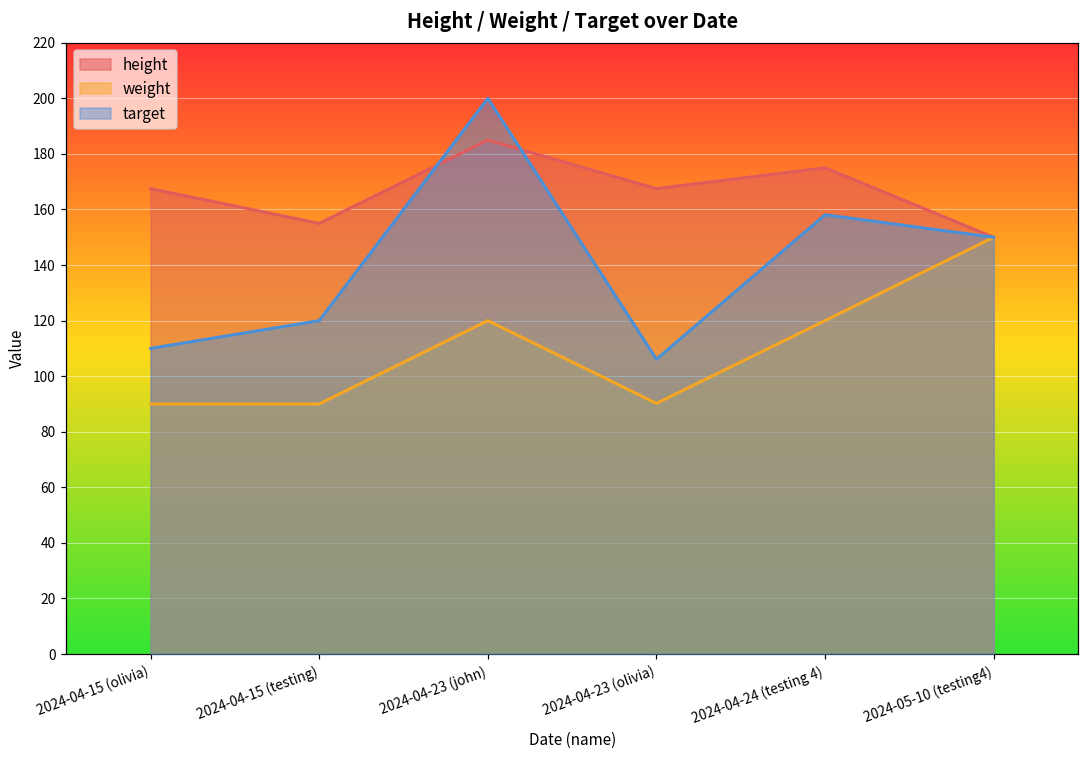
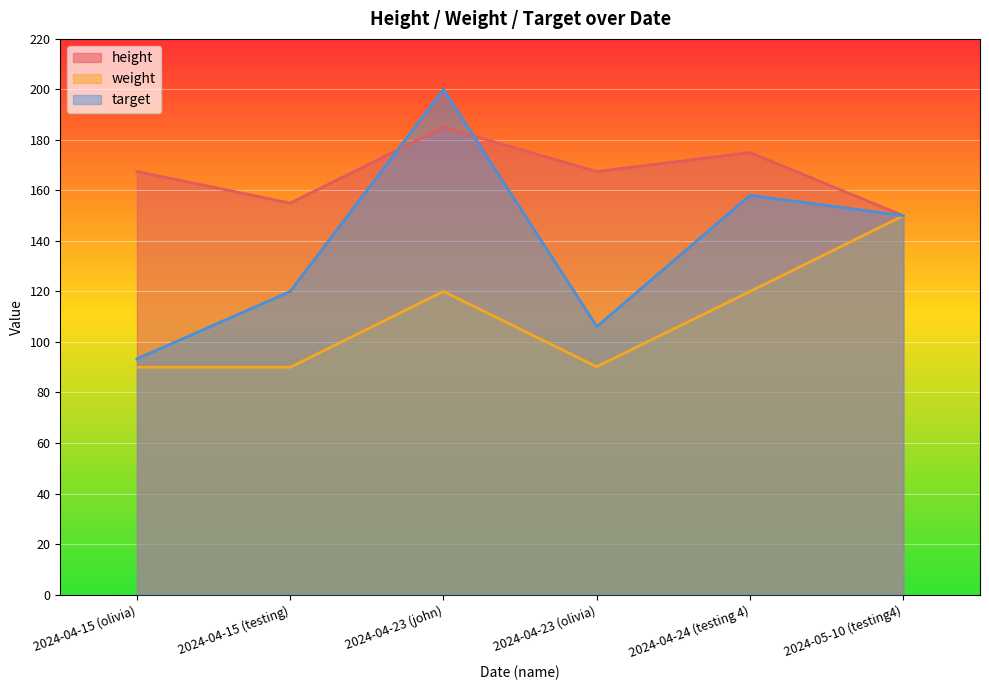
  {
    "height": {
      "2024-04-15 (olivia)": 168,
      "2024-04-15 (testing)": 155,
      "2024-04-23 (john)": 185,
      "2024-04-23 (olivia)": 168,
      "2024-04-24 (testing 4)": 175
    },
    "weight": {
      "2024-04-15 (olivia)": 90,
      "2024-04-15 (testing)": 90,
      "2024-04-23 (john)": 120,
      "2024-04-23 (olivia)": 90,
      "2024-04-24 (testing 4)": 120
    },
    "target": {
-     "2024-04-15 (olivia)": 110,
+     "2024-04-15 (olivia)": 93,
      "2024-04-15 (testing)": 120,
      "2024-04-23 (john)": 200,
      "2024-04-23 (olivia)": 106,
      "2024-04-24 (testing 4)": 158
    }
  }
